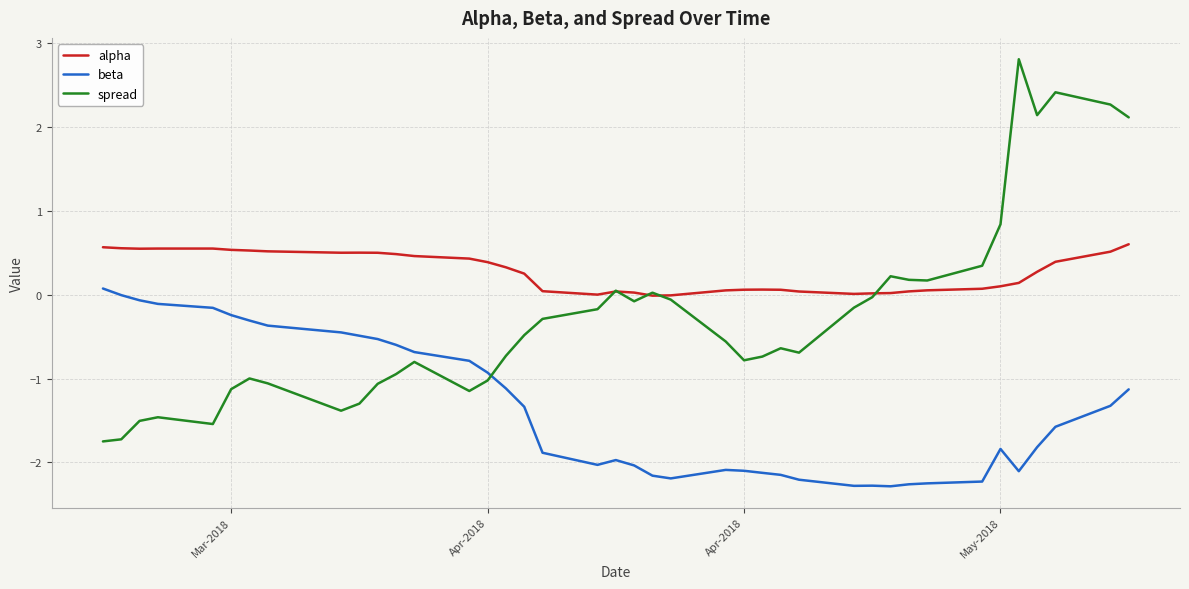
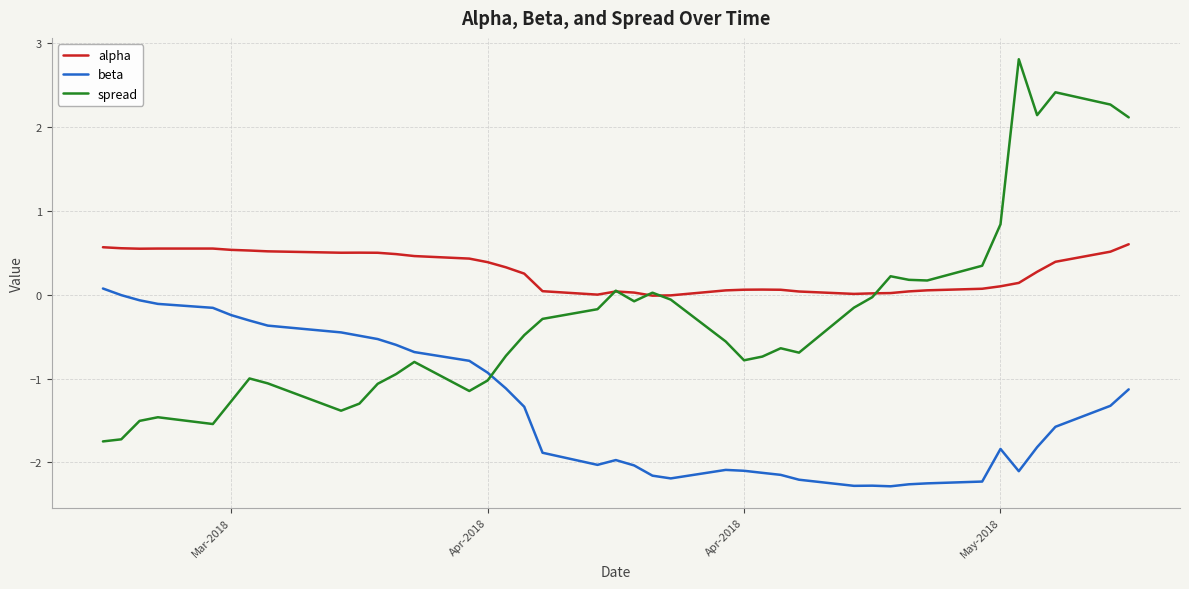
  {
    "alpha": {
      "Mar-2018": 0.5,
      "May-2018": 0.1
    },
    "beta": {
      "Mar-2018": -0.2,
      "May-2018": -1.8
    },
    "spread": {
-     "Mar-2018": -1.1,
+     "Mar-2018": -1.3,
      "May-2018": 0.8
    }
  }
